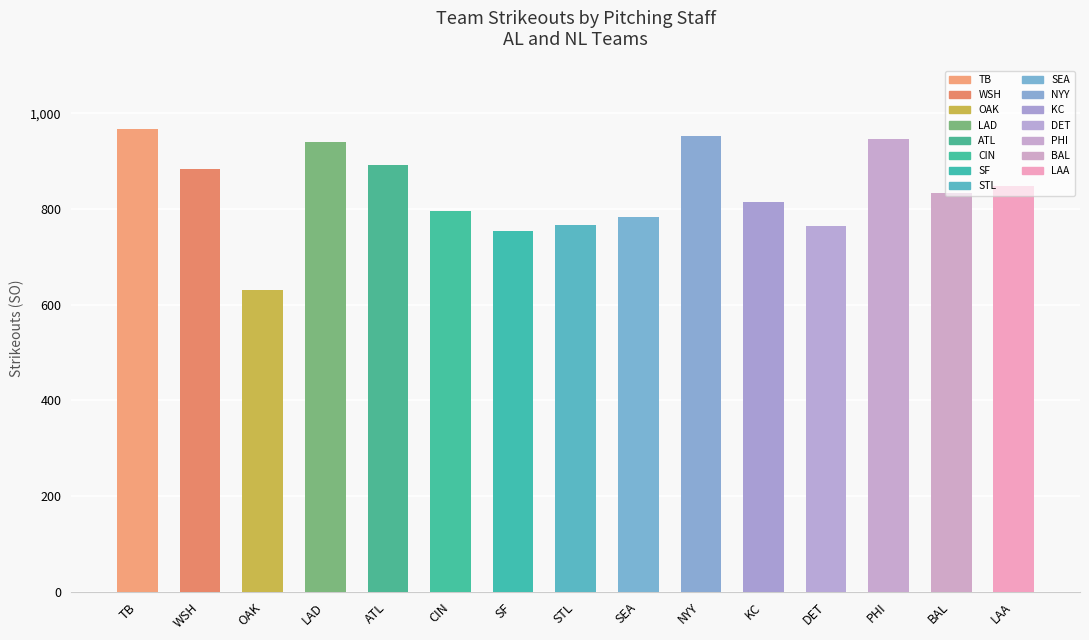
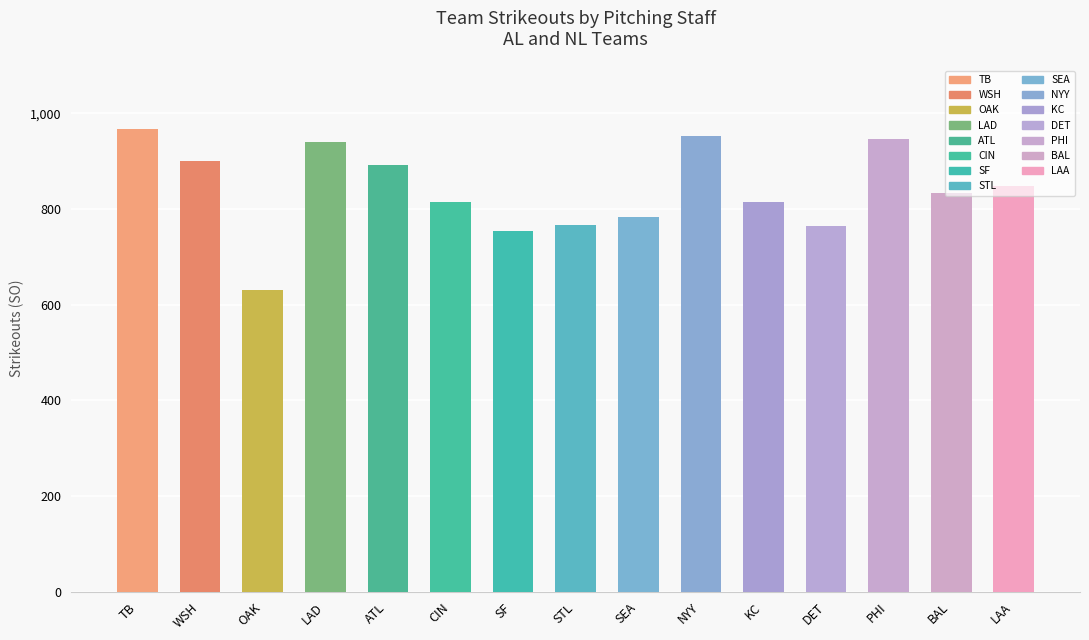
  {
    "TB": 970,
-   "WSH": 880,
+   "WSH": 900,
    "OAK": 630,
    "LAD": 940,
    "ATL": 890,
-   "CIN": 800,
+   "CIN": 820,
    "SF": 750,
    "STL": 770,
    "SEA": 780,
    "NYY": 950,
    "KC": 810,
    "DET": 770,
    "PHI": 950
  }
